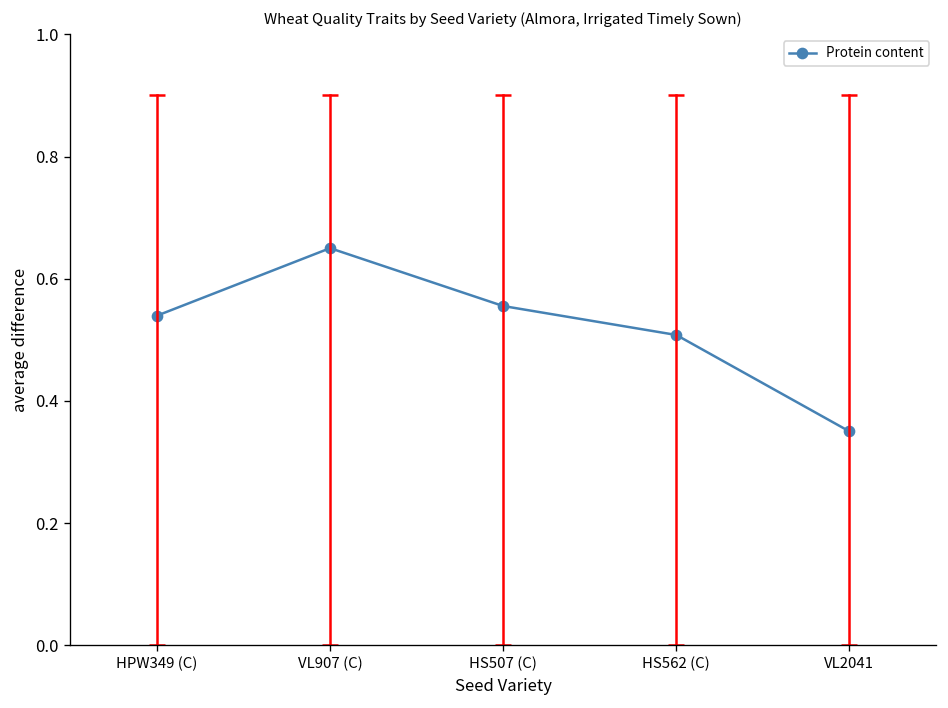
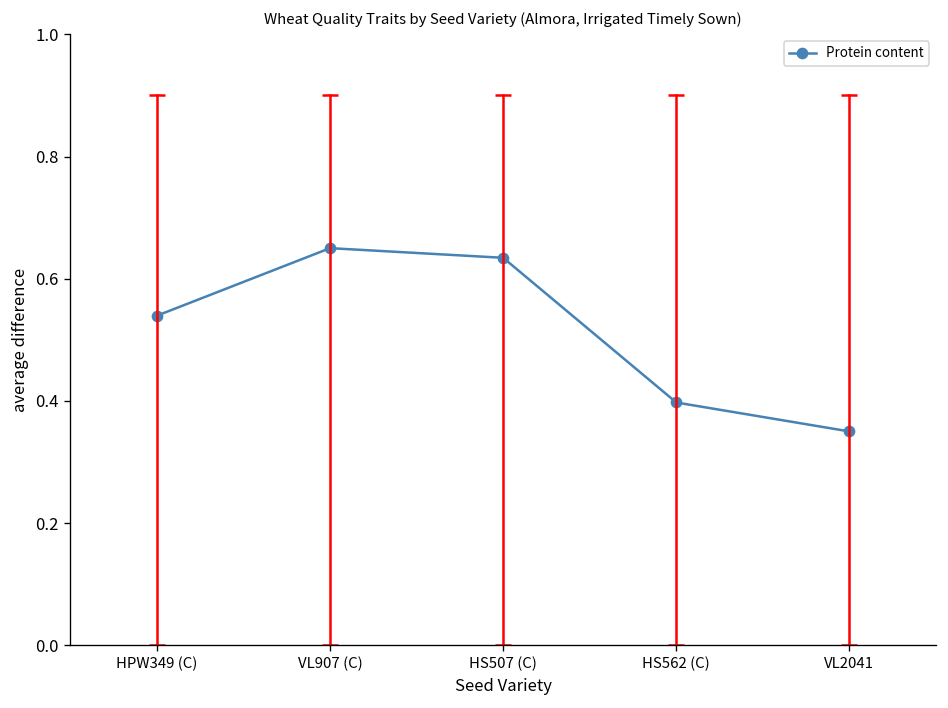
  {
    "Protein content": {
      "HPW349 (C)": 0.54,
      "VL907 (C)": 0.65,
-     "HS507 (C)": 0.56,
-     "HS562 (C)": 0.51,
+     "HS507 (C)": 0.63,
+     "HS562 (C)": 0.40,
      "VL2041": 0.35
    }
  }
